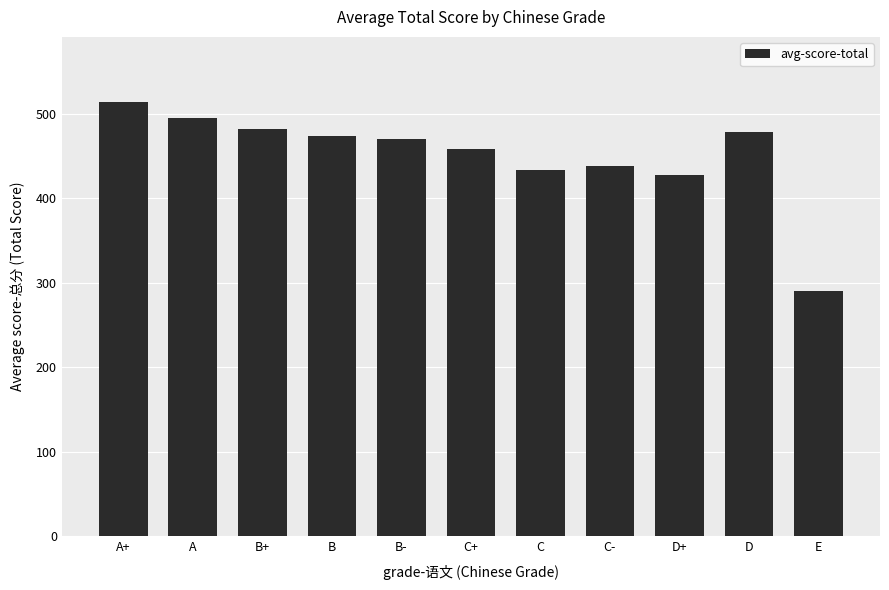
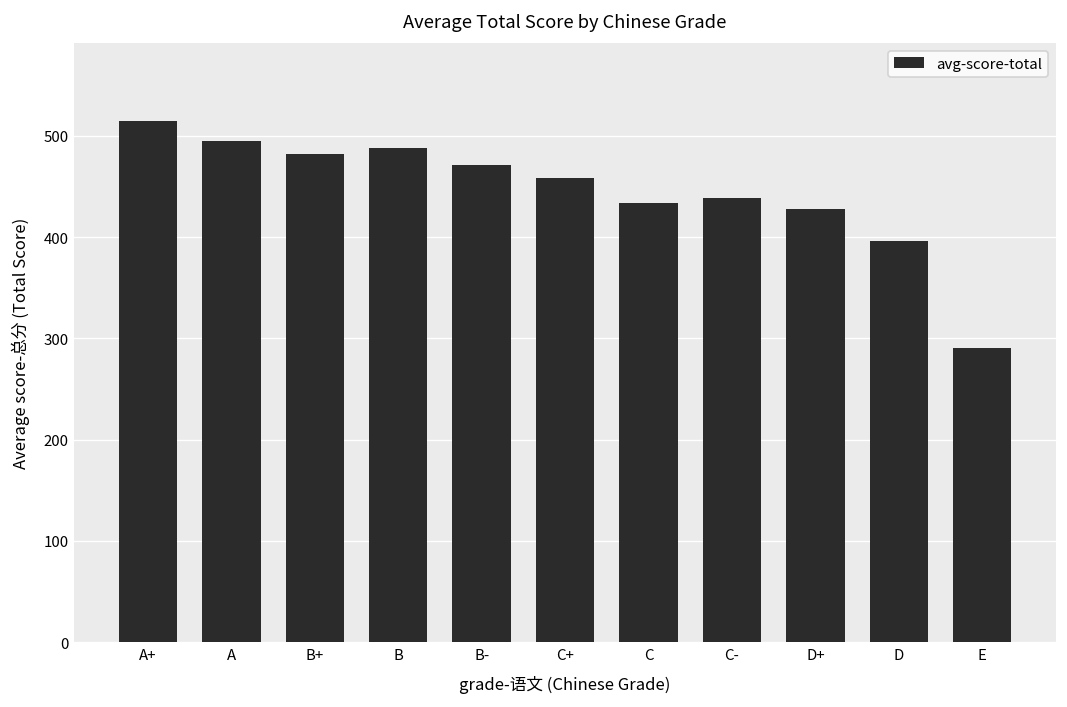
  {
    "A+": 510,
    "A": 490,
    "B+": 480,
-   "B": 470,
+   "B": 490,
    "B-": 470,
    "C+": 460,
    "C": 430,
    "C-": 440,
    "D+": 430,
-   "D": 480,
+   "D": 400,
    "E": 290
  }
